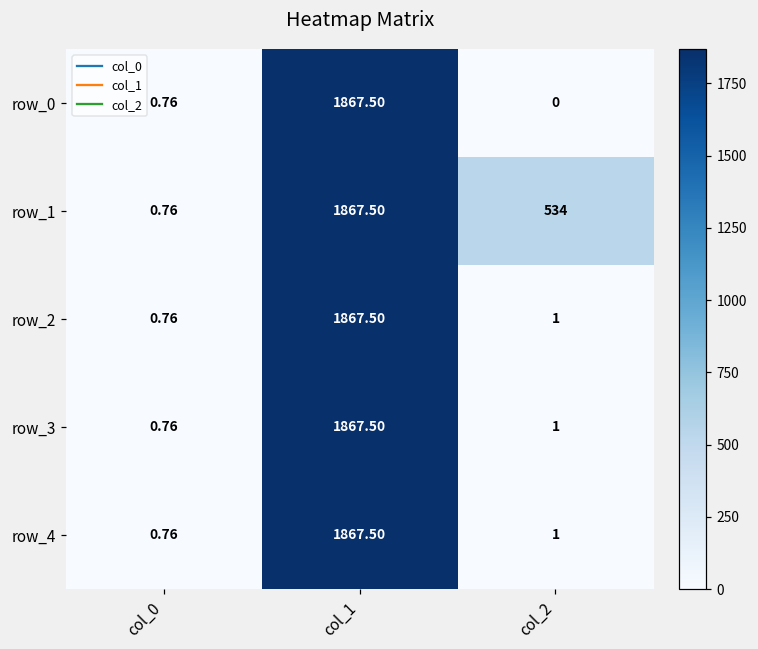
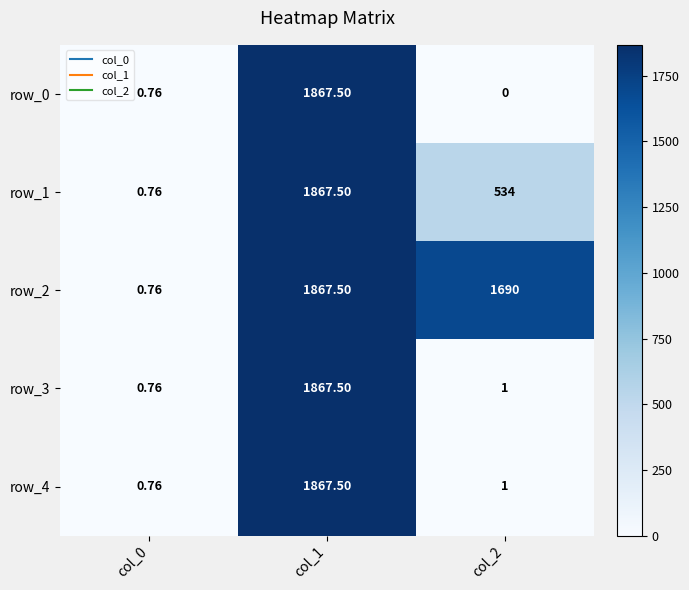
  {
    "row_0": {
      "col_0": 0.76,
      "col_1": 1867.50,
      "col_2": 0
    },
    "row_1": {
      "col_0": 0.76,
      "col_1": 1867.50,
      "col_2": 534
    },
    "row_2": {
      "col_0": 0.76,
      "col_1": 1867.50,
-     "col_2": 1
+     "col_2": 1690
    },
    "row_3": {
      "col_0": 0.76,
      "col_1": 1867.50,
      "col_2": 1
    },
    "row_4": {
      "col_0": 0.76,
      "col_1": 1867.50,
      "col_2": 1
    }
  }
